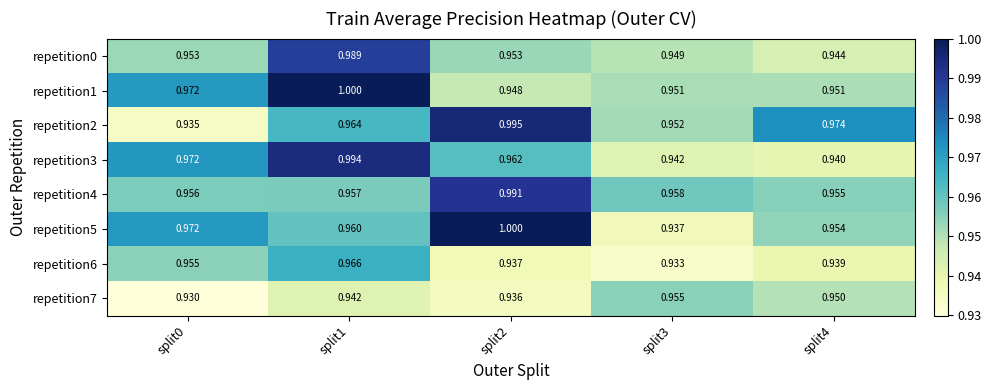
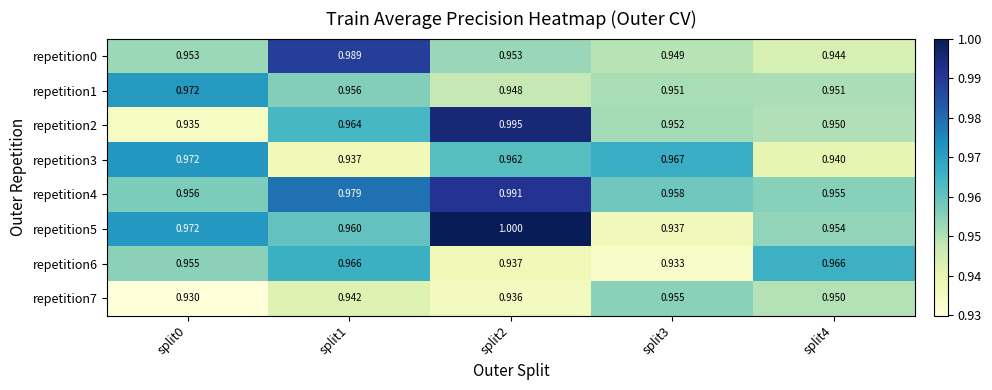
  {
    "repetition0": {
      "split0": 0.953,
      "split1": 0.989,
      "split2": 0.953,
      "split3": 0.949,
      "split4": 0.944
    },
    "repetition1": {
      "split0": 0.972,
-     "split1": 1.000,
+     "split1": 0.956,
      "split2": 0.948,
      "split3": 0.951,
      "split4": 0.951
    },
    "repetition2": {
      "split0": 0.935,
      "split1": 0.964,
      "split2": 0.995,
      "split3": 0.952,
-     "split4": 0.974
+     "split4": 0.950
    },
    "repetition3": {
      "split0": 0.972,
-     "split1": 0.994,
+     "split1": 0.937,
      "split2": 0.962,
-     "split3": 0.942,
+     "split3": 0.967,
      "split4": 0.940
    },
    "repetition4": {
      "split0": 0.956,
-     "split1": 0.957,
+     "split1": 0.979,
      "split2": 0.991,
      "split3": 0.958,
      "split4": 0.955
    },
    "repetition5": {
      "split0": 0.972,
      "split1": 0.960,
      "split2": 1.000,
      "split3": 0.937,
      "split4": 0.954
    },
    "repetition6": {
      "split0": 0.955,
      "split1": 0.966,
      "split2": 0.937,
      "split3": 0.933,
-     "split4": 0.939
+     "split4": 0.966
    },
    "repetition7": {
      "split0": 0.930,
      "split1": 0.942,
      "split2": 0.936,
      "split3": 0.955,
      "split4": 0.950
    }
  }
